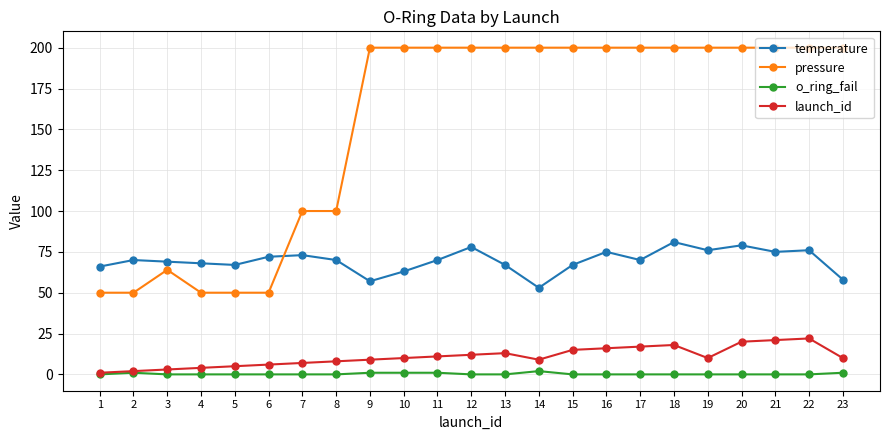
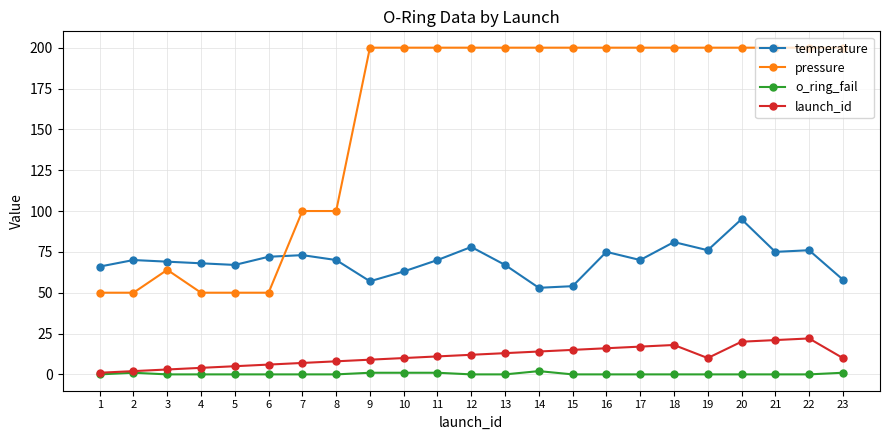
  {
    "temperature": {
      "1": 66,
      "2": 70,
      "3": 69,
      "4": 68,
      "5": 67,
      "6": 72,
      "7": 73,
      "8": 70,
      "9": 57,
      "10": 63,
      "11": 70,
      "12": 78,
      "13": 67,
      "14": 53,
-     "15": 67,
+     "15": 54,
      "16": 75,
      "17": 70,
      "18": 81,
      "19": 76,
-     "20": 79,
+     "20": 95,
      "21": 75,
      "22": 76,
      "23": 58
    },
    "pressure": {
      "1": 50,
      "2": 50,
      "3": 64,
      "4": 50,
      "5": 50,
      "6": 50,
      "7": 100,
      "8": 100,
      "9": 200,
      "10": 200,
      "11": 200,
      "12": 200,
      "13": 200,
      "14": 200,
      "15": 200,
      "16": 200,
      "17": 200,
      "18": 200,
      "19": 200,
      "20": 200
    },
    "o_ring_fail": {
      "3": 0,
      "4": 0,
      "5": 0,
      "6": 0,
      "7": 0,
      "8": 0,
      "9": 1,
      "10": 1,
      "11": 1,
      "12": 0,
      "13": 0,
      "14": 2,
      "15": 0,
      "16": 0,
      "17": 0,
      "18": 0,
      "19": 0,
      "20": 0,
      "21": 0,
      "22": 0,
      "23": 1
    },
    "launch_id": {
      "3": 3,
      "4": 4,
      "5": 5,
      "6": 6,
      "7": 7,
      "8": 8,
      "9": 9,
      "10": 10,
      "11": 11,
      "12": 12,
      "13": 13,
-     "14": 9,
+     "14": 14,
      "15": 15,
      "16": 16,
      "17": 17,
      "18": 18,
      "19": 10,
      "20": 20,
      "21": 21,
      "22": 22,
      "23": 10
    }
  }
